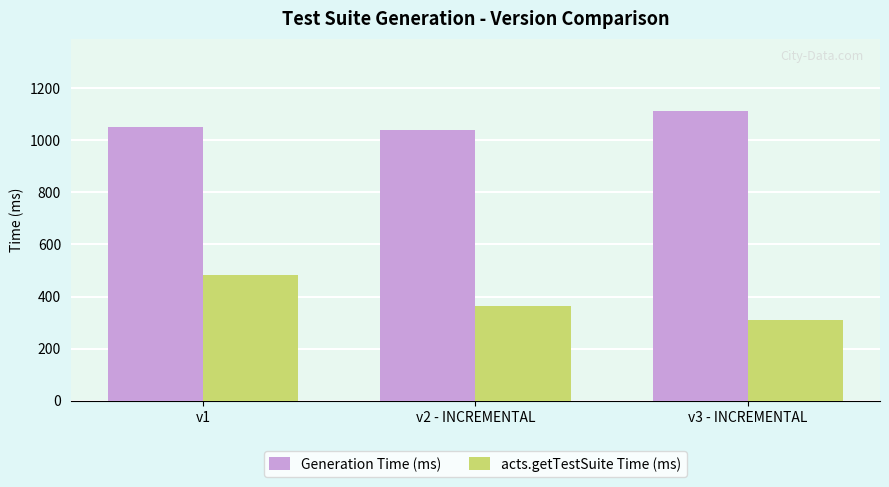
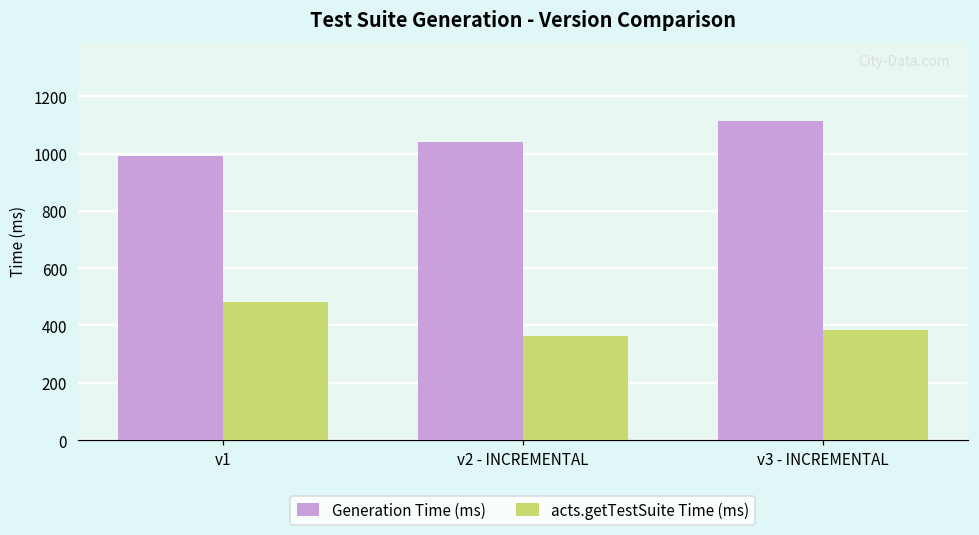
  {
    "Generation Time (ms)": {
-     "v1": 1050,
+     "v1": 990,
      "v2 - INCREMENTAL": 1040,
      "v3 - INCREMENTAL": 1110
    },
    "acts.getTestSuite Time (ms)": {
      "v1": 480,
      "v2 - INCREMENTAL": 360,
-     "v3 - INCREMENTAL": 310
+     "v3 - INCREMENTAL": 380
    }
  }
